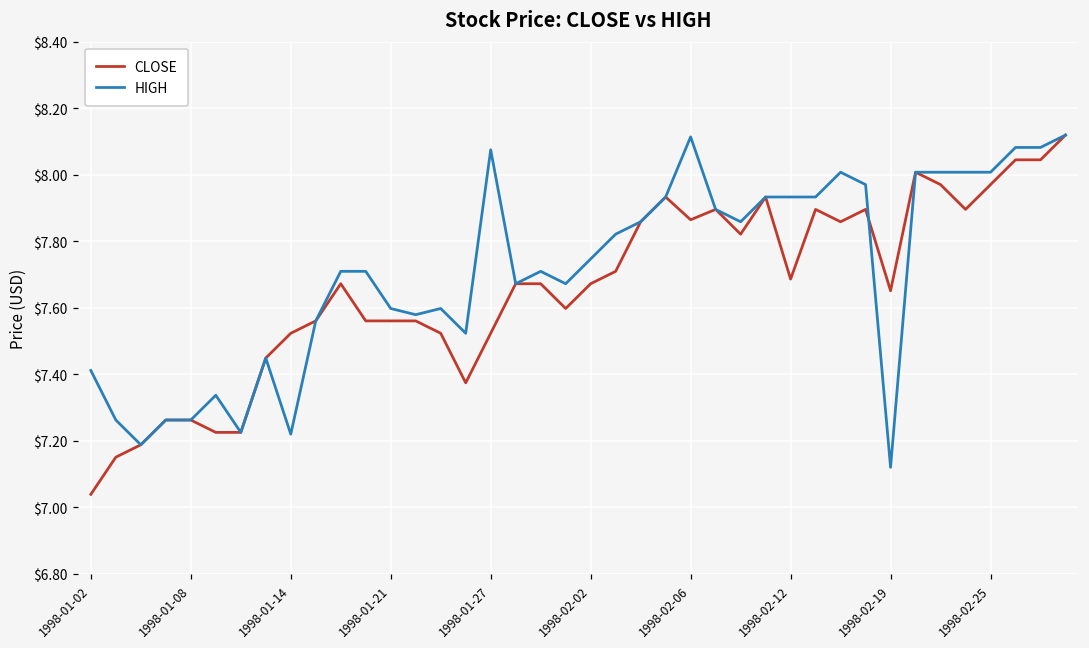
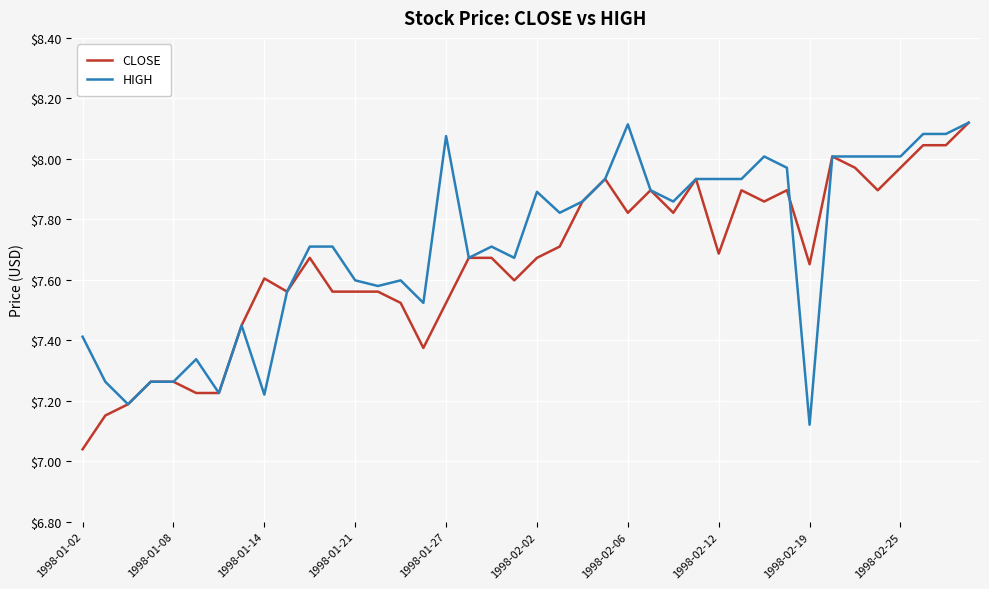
  {
    "CLOSE": {
      "1998-01-02": "$7.04",
-     "1998-01-14": "$7.52",
+     "1998-01-14": "$7.60",
      "1998-01-21": "$7.56",
      "1998-01-27": "$7.52",
      "1998-02-02": "$7.67",
-     "1998-02-06": "$7.86",
+     "1998-02-06": "$7.82",
      "1998-02-12": "$7.69",
      "1998-02-19": "$7.65",
      "1998-02-25": "$7.97"
    },
    "HIGH": {
      "1998-01-02": "$7.41",
      "1998-01-14": "$7.22",
      "1998-01-21": "$7.60",
      "1998-01-27": "$8.08",
-     "1998-02-02": "$7.75",
+     "1998-02-02": "$7.89",
      "1998-02-06": "$8.11",
      "1998-02-12": "$7.93",
      "1998-02-19": "$7.12",
      "1998-02-25": "$8.01"
    }
  }
